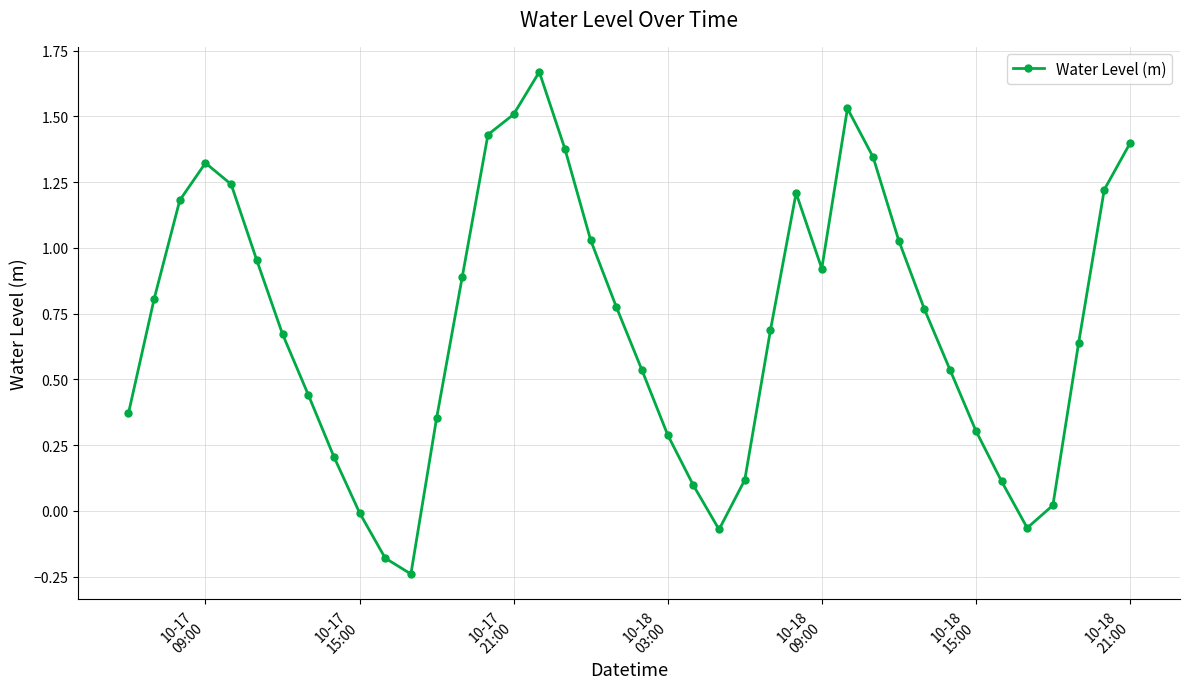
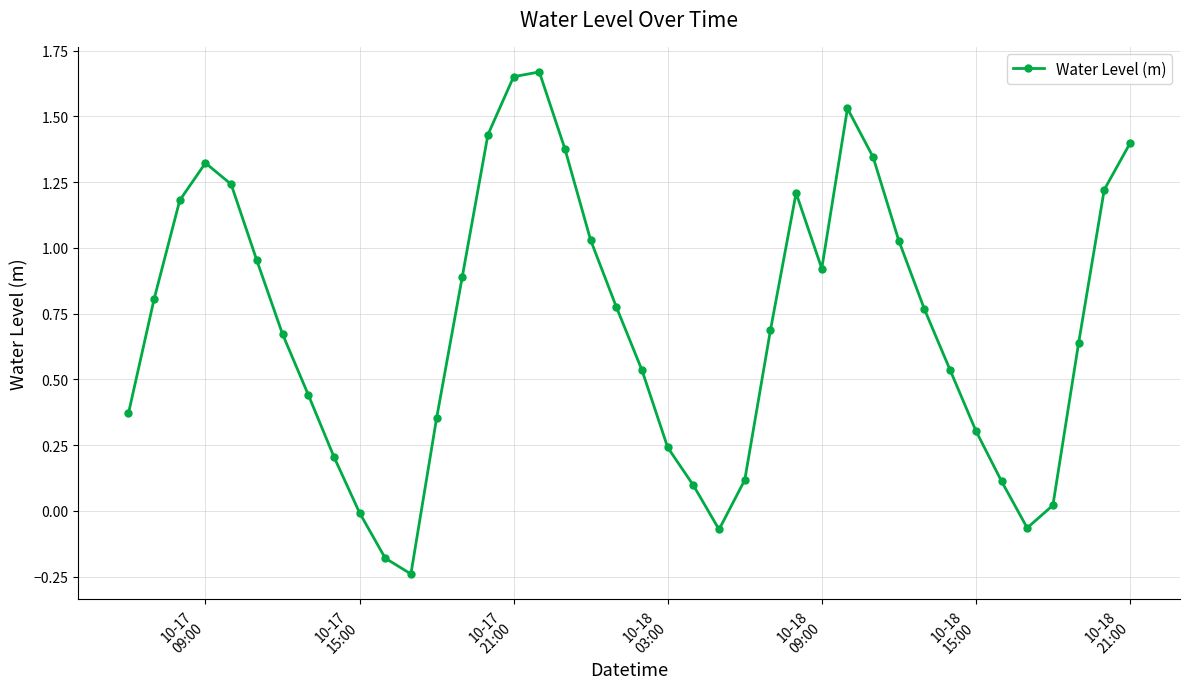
  {
    "10-17 09:00": 1.32,
    "10-17 15:00": -0.01,
-   "10-17 21:00": 1.51,
-   "10-18 03:00": 0.29,
+   "10-17 21:00": 1.65,
+   "10-18 03:00": 0.24,
    "10-18 09:00": 0.92,
    "10-18 15:00": 0.30,
    "10-18 21:00": 1.40
  }
